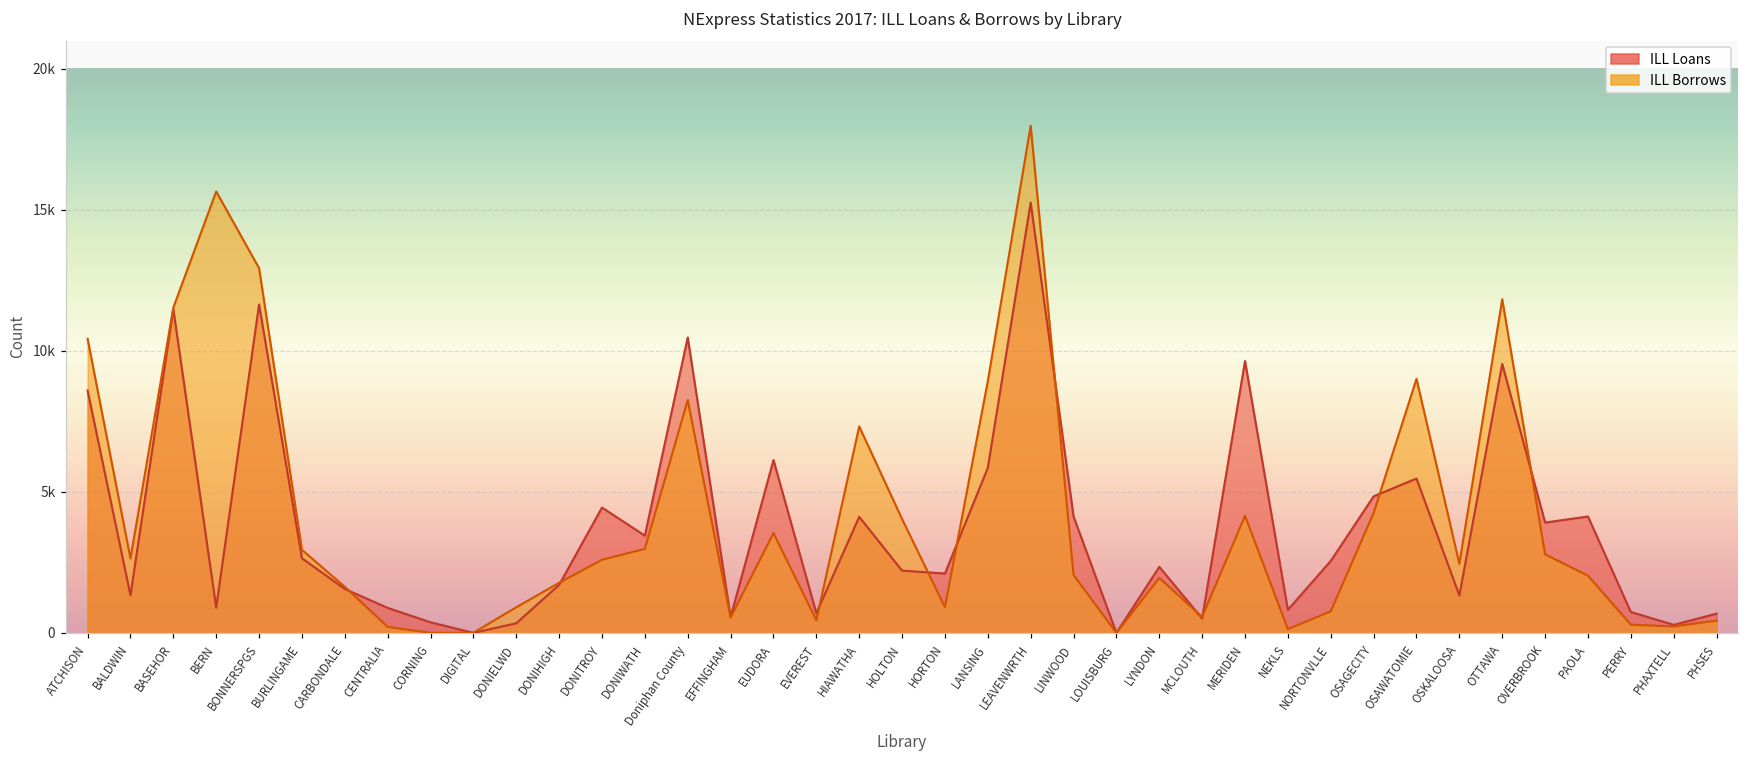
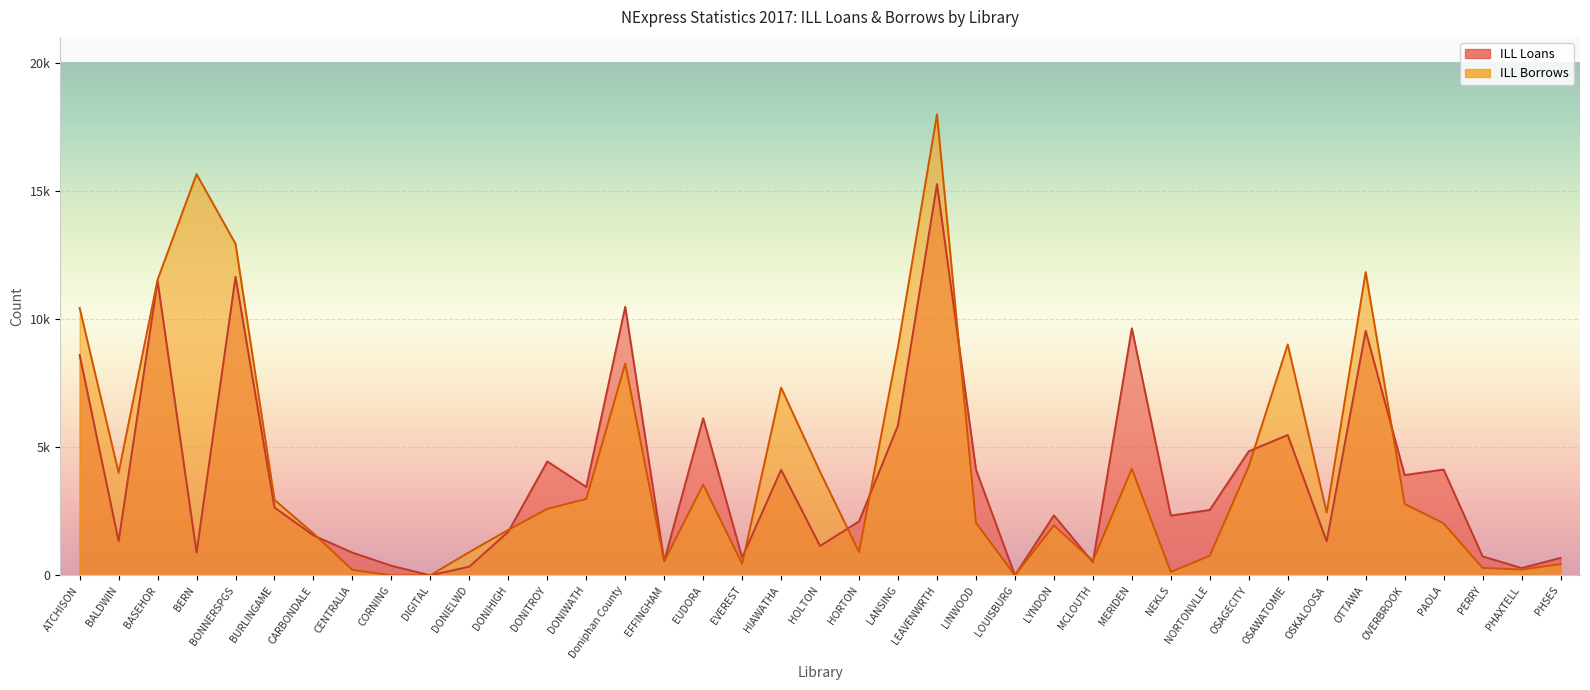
  {
    "ILL Loans": {
      "ATCHISON": 8600,
      "BALDWIN": 1300,
      "BERN": 900,
      "BONNERSPGS": 11600,
      "BURLINGAME": 2600,
      "CENTRALIA": 900,
      "CORNING": 400,
      "DONIELWD": 300,
      "DONITROY": 4400,
      "DONIWATH": 3400,
      "Doniphan County": 10500,
      "EUDORA": 6100,
      "EVEREST": 700,
      "HIAWATHA": 4100,
-     "HOLTON": 2200,
+     "HOLTON": 1100,
      "HORTON": 2100,
      "LANSING": 5900,
      "LEAVENWRTH": 15300,
      "LINWOOD": 4100,
      "LYNDON": 2300,
      "MERIDEN": 9600,
-     "NEKLS": 800,
+     "NEKLS": 2300,
      "NORTONVLLE": 2600,
      "OSAGECITY": 4800,
      "OSAWATOMIE": 5500,
      "OSKALOOSA": 1300,
      "OTTAWA": 9500,
      "OVERBROOK": 3900,
      "PAOLA": 4100,
      "PERRY": 700,
      "PHSES": 700
    },
    "ILL Borrows": {
      "ATCHISON": 10400,
-     "BALDWIN": 2600,
+     "BALDWIN": 4000,
      "BERN": 15600,
      "BONNERSPGS": 12900,
      "BURLINGAME": 2900,
      "CENTRALIA": 200,
      "CORNING": 0,
      "DONIELWD": 900,
      "DONITROY": 2600,
      "DONIWATH": 3000,
      "Doniphan County": 8300,
      "EUDORA": 3500,
      "EVEREST": 400,
      "HIAWATHA": 7300,
      "HOLTON": 4000,
      "HORTON": 900,
      "LANSING": 8900,
      "LEAVENWRTH": 18000,
      "LINWOOD": 2100,
      "LYNDON": 2000,
      "MERIDEN": 4200,
      "NEKLS": 100,
      "NORTONVLLE": 800,
      "OSAGECITY": 4300,
      "OSAWATOMIE": 9000,
      "OSKALOOSA": 2500,
      "OTTAWA": 11800,
      "OVERBROOK": 2800,
      "PAOLA": 2000,
      "PERRY": 300,
      "PHSES": 400
    }
  }
